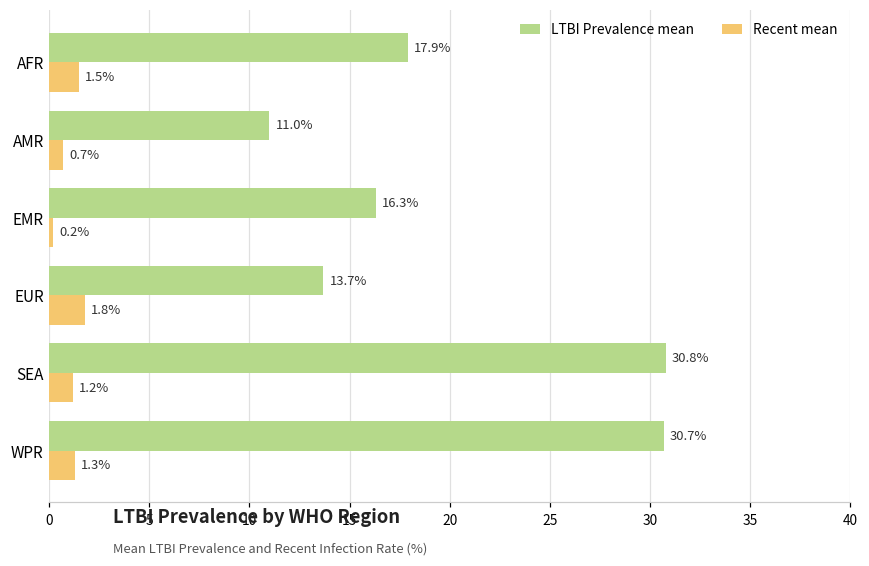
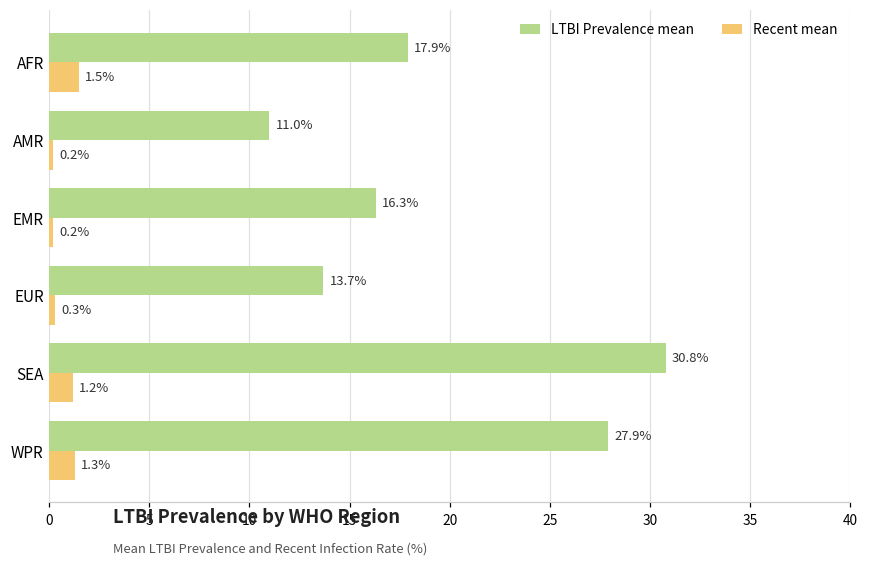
  {
    "LTBI Prevalence mean": {
      "AFR": "17.9%",
      "AMR": "11.0%",
      "EMR": "16.3%",
      "EUR": "13.7%",
      "SEA": "30.8%",
-     "WPR": "30.7%"
+     "WPR": "27.9%"
    },
    "Recent mean": {
      "AFR": "1.5%",
-     "AMR": "0.7%",
+     "AMR": "0.2%",
      "EMR": "0.2%",
-     "EUR": "1.8%",
+     "EUR": "0.3%",
      "SEA": "1.2%",
      "WPR": "1.3%"
    }
  }
